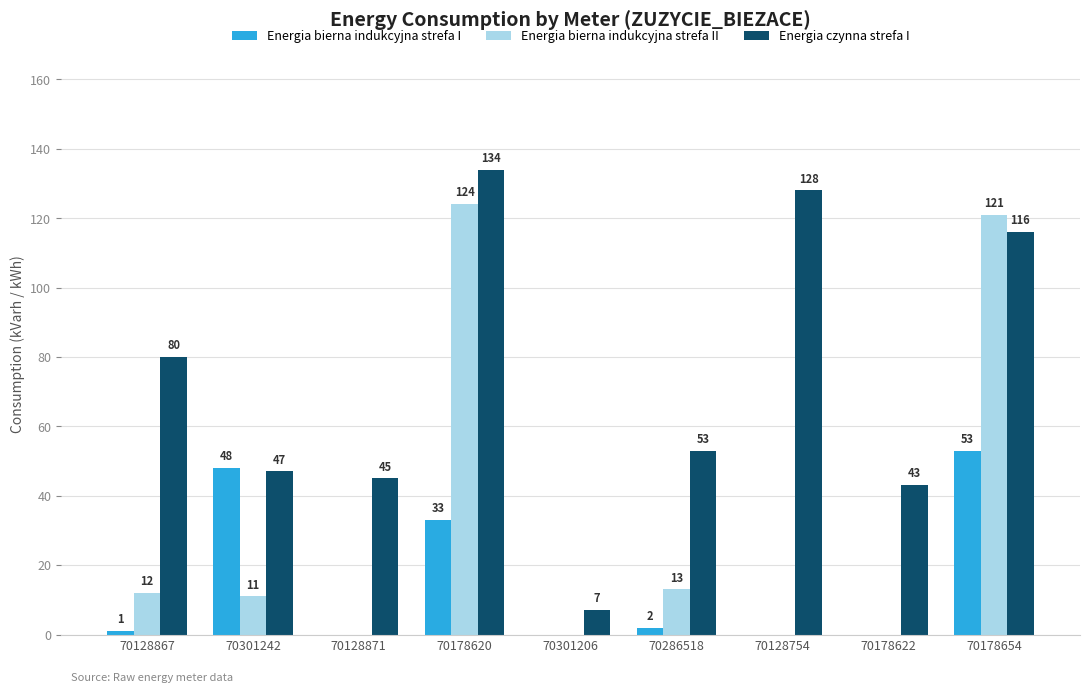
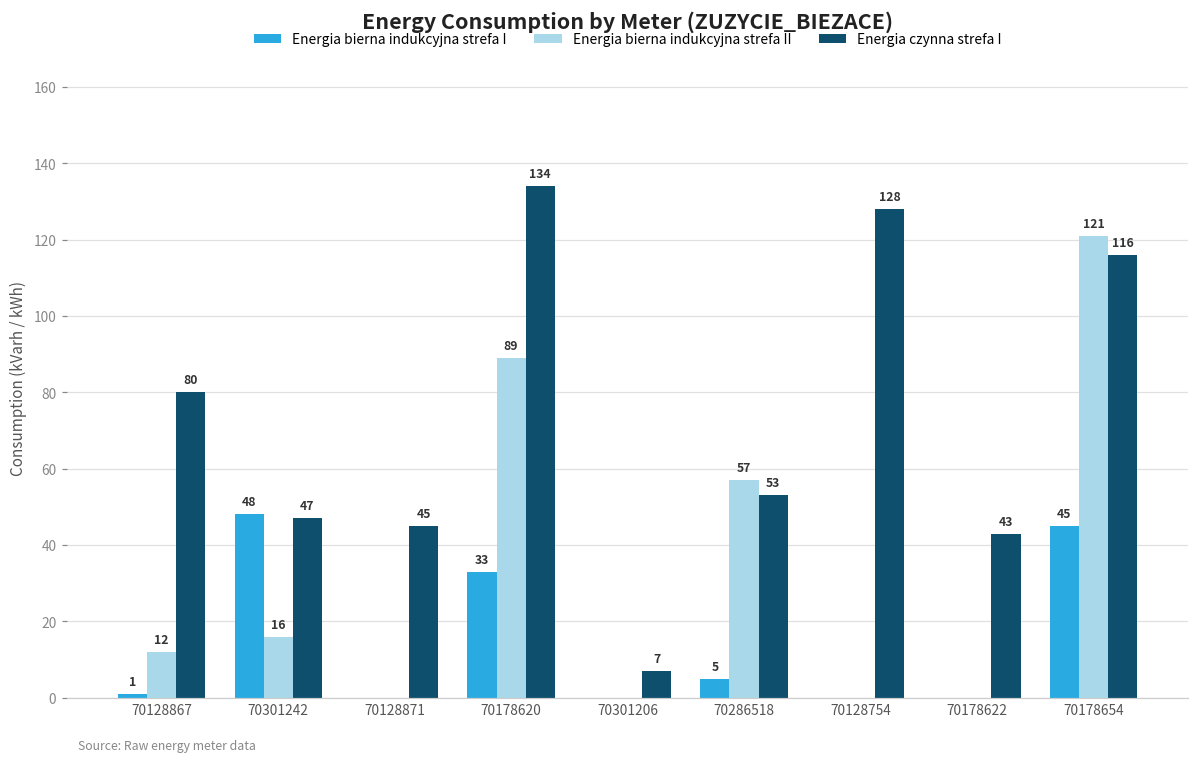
  {
    "Energia bierna indukcyjna strefa I": {
      "70128867": 1,
      "70301242": 48,
      "70178620": 33,
-     "70286518": 2,
-     "70178654": 53
+     "70286518": 5,
+     "70178654": 45
    },
    "Energia bierna indukcyjna strefa II": {
      "70128867": 12,
-     "70301242": 11,
-     "70178620": 124,
-     "70286518": 13,
+     "70301242": 16,
+     "70178620": 89,
+     "70286518": 57,
      "70178654": 121
    },
    "Energia czynna strefa I": {
      "70128867": 80,
      "70301242": 47,
      "70128871": 45,
      "70178620": 134,
      "70301206": 7,
      "70286518": 53,
      "70128754": 128,
      "70178622": 43,
      "70178654": 116
    }
  }
